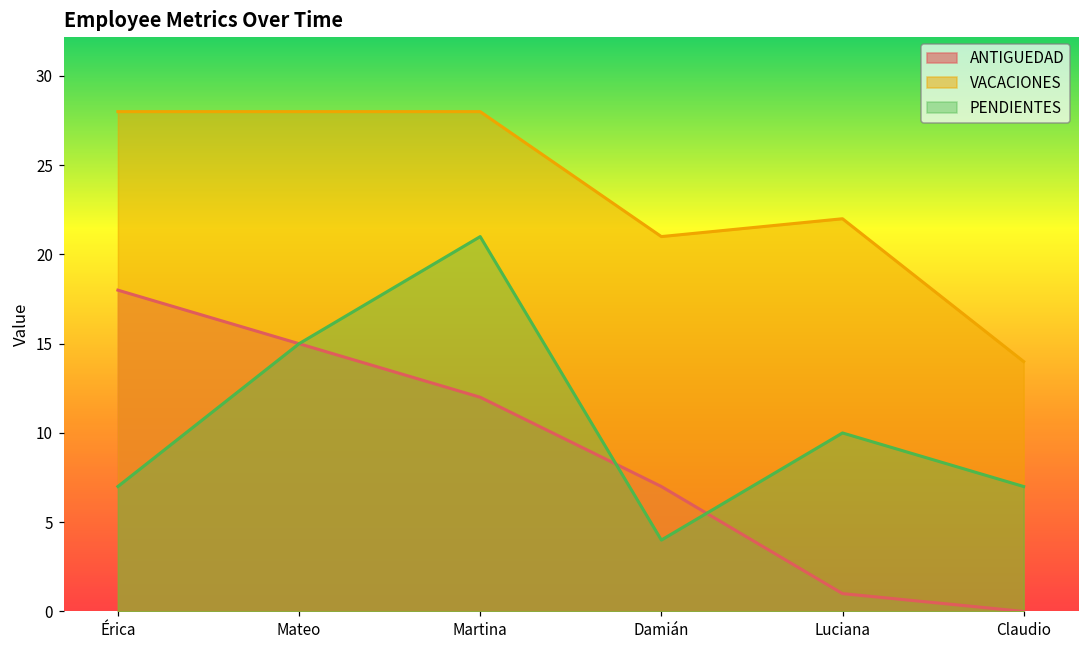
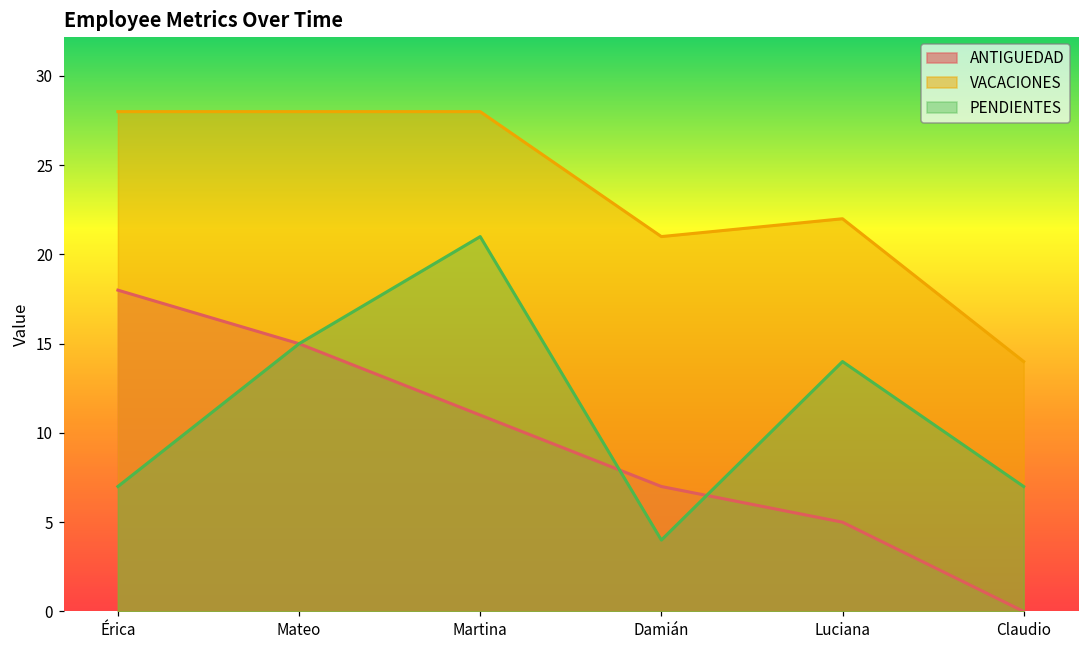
  {
    "ANTIGUEDAD": {
      "Érica": 18,
-     "Martina": 12,
+     "Martina": 11,
      "Damián": 7,
-     "Luciana": 1,
+     "Luciana": 5,
      "Claudio": 0
    },
    "VACACIONES": {
      "Érica": 28,
      "Mateo": 28,
      "Martina": 28,
      "Damián": 21,
      "Luciana": 22,
      "Claudio": 14
    },
    "PENDIENTES": {
      "Érica": 7,
      "Martina": 21,
      "Damián": 4,
-     "Luciana": 10,
+     "Luciana": 14,
      "Claudio": 7
    }
  }
